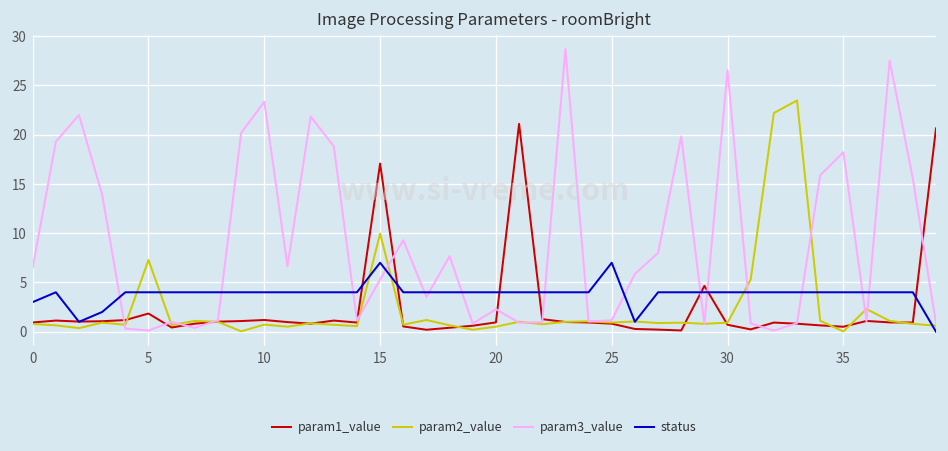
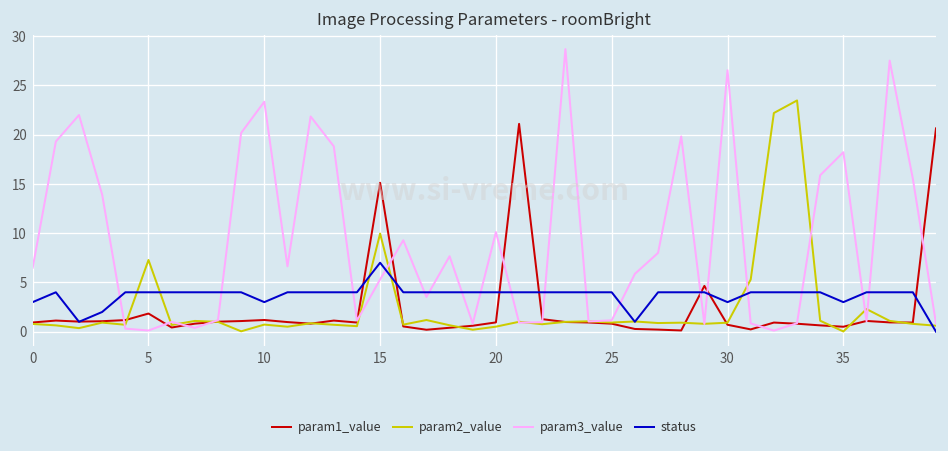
  {
    "param1_value": {
      "5": 2,
      "10": 1,
-     "15": 17,
+     "15": 15,
      "20": 1,
      "35": 1
    },
    "param2_value": {
      "5": 7,
      "10": 1,
      "15": 10,
      "20": 1,
      "35": 0
    },
    "param3_value": {
      "0": 6,
      "5": 0,
      "10": 23,
      "15": 5,
-     "20": 2,
+     "20": 10,
      "30": 27,
      "35": 18
    },
    "status": {
      "0": 3,
      "5": 4,
-     "10": 4,
+     "10": 3,
      "15": 7,
      "20": 4,
-     "25": 7,
-     "30": 4,
-     "35": 4
+     "25": 4,
+     "30": 3,
+     "35": 3
    }
  }
